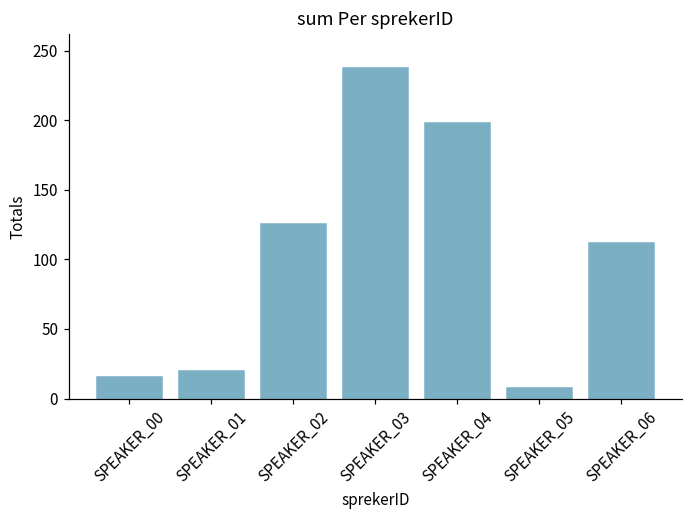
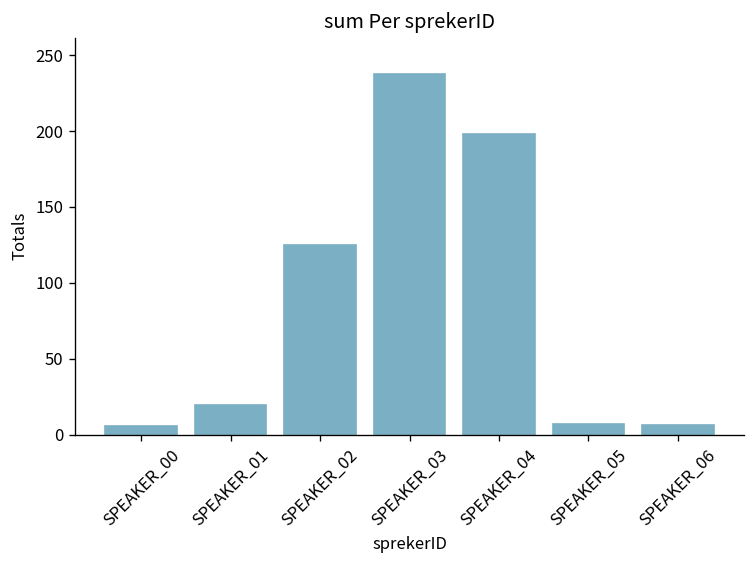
  {
-   "SPEAKER_00": 16,
+   "SPEAKER_00": 6,
    "SPEAKER_01": 20,
    "SPEAKER_02": 125,
    "SPEAKER_03": 238,
    "SPEAKER_04": 198,
    "SPEAKER_05": 7,
-   "SPEAKER_06": 111
+   "SPEAKER_06": 6
  }
